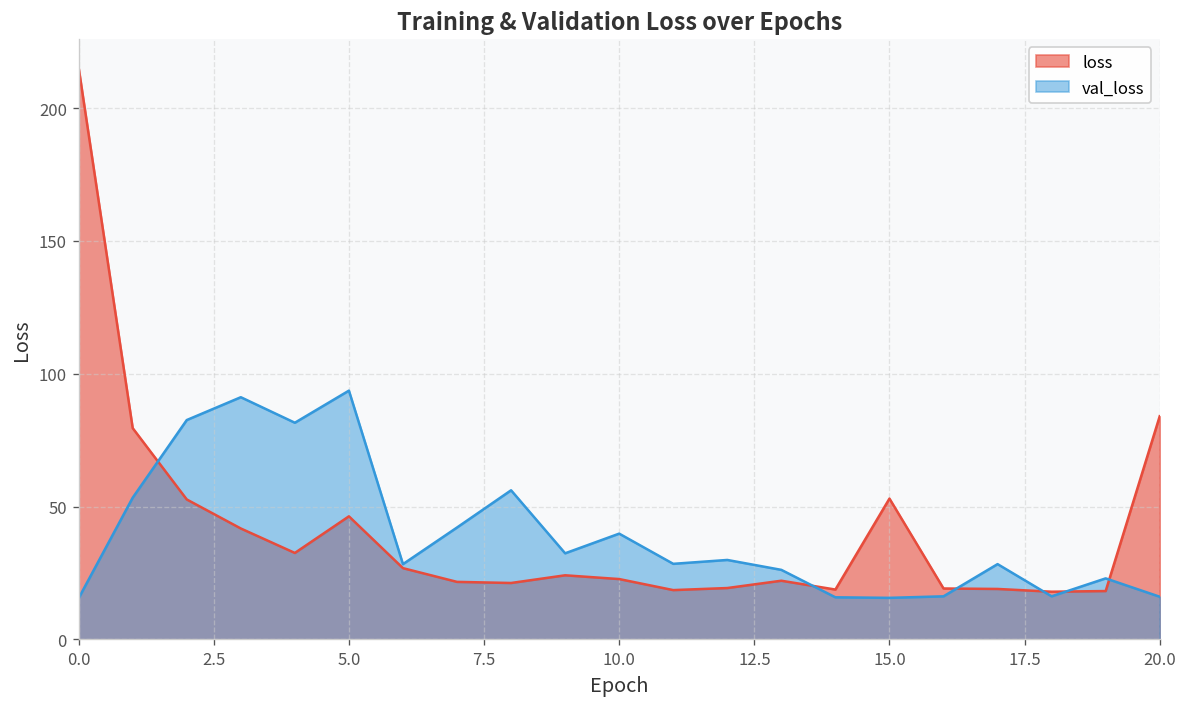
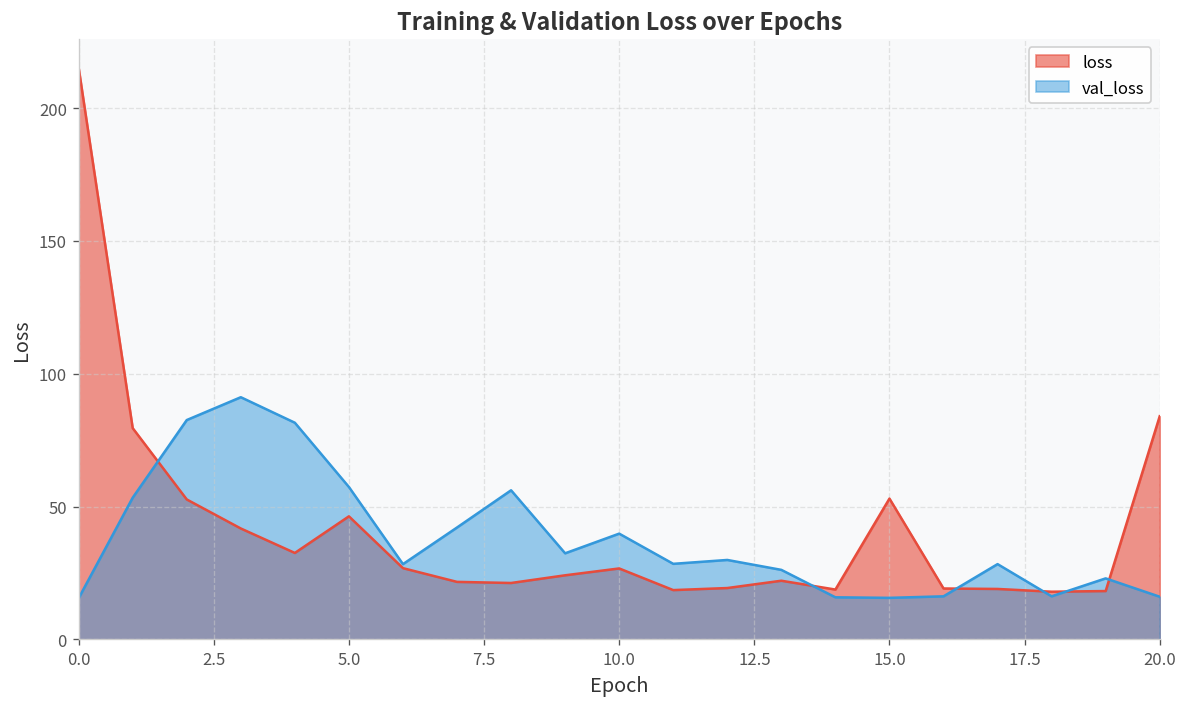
  {
    "loss": {
      "0.0": 215,
      "5.0": 46,
-     "10.0": 23,
+     "10.0": 27,
      "15.0": 53,
      "20.0": 84
    },
    "val_loss": {
      "0.0": 16,
-     "5.0": 94,
+     "5.0": 57,
      "10.0": 40,
      "15.0": 16,
      "20.0": 16
    }
  }
